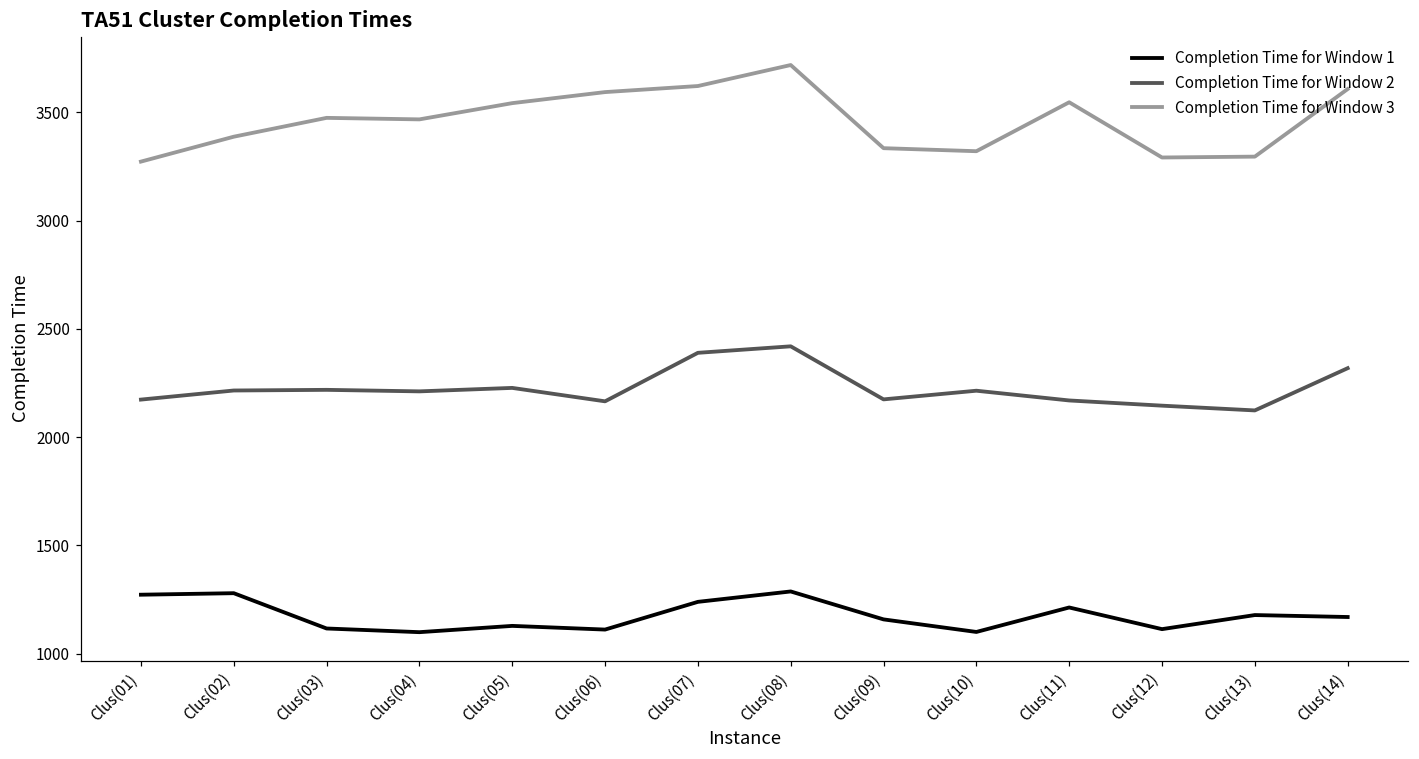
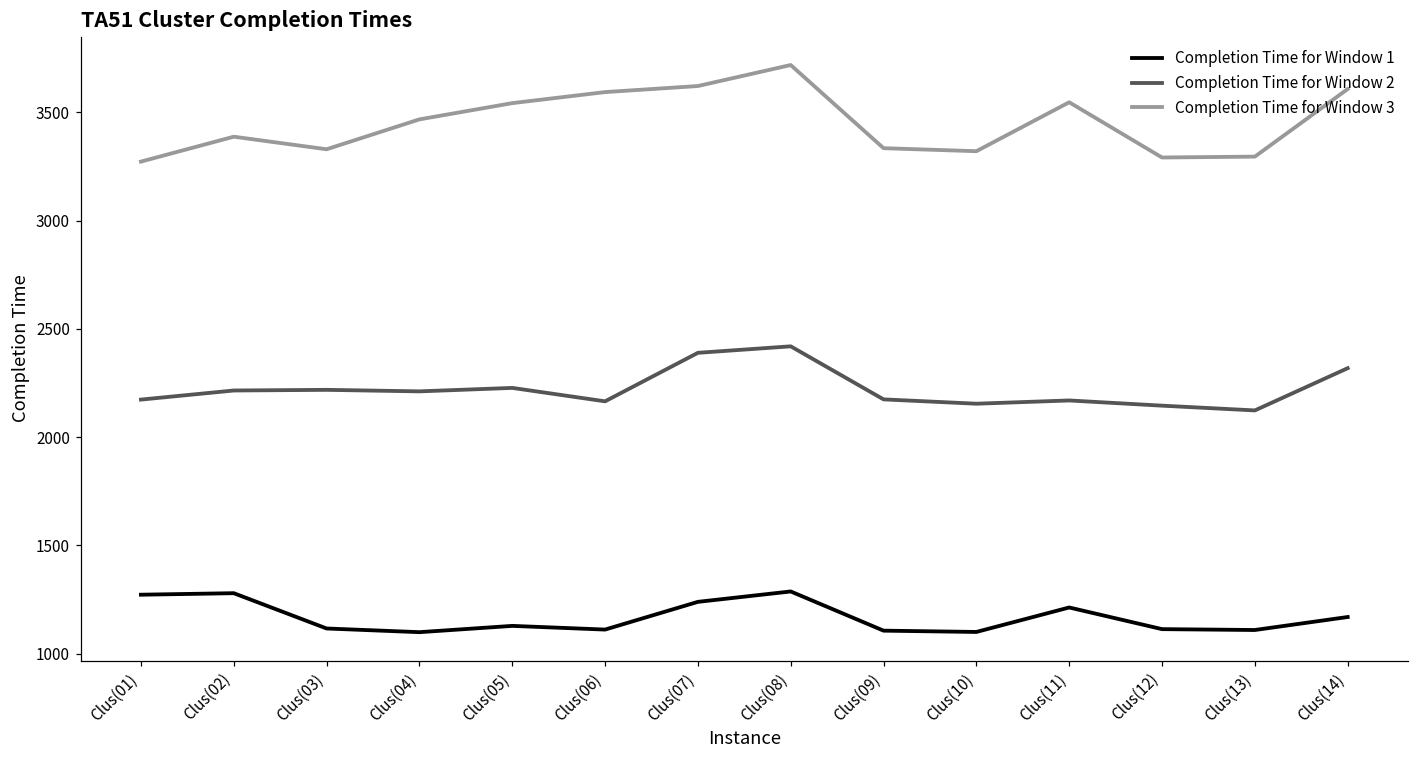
  {
    "Completion Time for Window 1": {
      "Clus(01)": 1270,
      "Clus(02)": 1280,
      "Clus(03)": 1120,
      "Clus(04)": 1100,
      "Clus(05)": 1130,
      "Clus(06)": 1110,
      "Clus(07)": 1240,
      "Clus(08)": 1290,
-     "Clus(09)": 1160,
+     "Clus(09)": 1110,
      "Clus(10)": 1100,
      "Clus(11)": 1210,
      "Clus(12)": 1110,
-     "Clus(13)": 1180,
+     "Clus(13)": 1110,
      "Clus(14)": 1170
    },
    "Completion Time for Window 2": {
      "Clus(01)": 2170,
      "Clus(02)": 2220,
      "Clus(03)": 2220,
      "Clus(04)": 2210,
      "Clus(05)": 2230,
      "Clus(06)": 2170,
      "Clus(07)": 2390,
      "Clus(08)": 2420,
      "Clus(09)": 2170,
-     "Clus(10)": 2210,
+     "Clus(10)": 2150,
      "Clus(11)": 2170,
      "Clus(12)": 2150,
      "Clus(13)": 2120,
      "Clus(14)": 2320
    },
    "Completion Time for Window 3": {
      "Clus(01)": 3270,
      "Clus(02)": 3390,
-     "Clus(03)": 3470,
+     "Clus(03)": 3330,
      "Clus(04)": 3470,
      "Clus(05)": 3540,
      "Clus(06)": 3590,
      "Clus(07)": 3620,
      "Clus(08)": 3720,
      "Clus(09)": 3330,
      "Clus(10)": 3320,
      "Clus(11)": 3550,
      "Clus(12)": 3290,
      "Clus(13)": 3300,
      "Clus(14)": 3610
    }
  }
